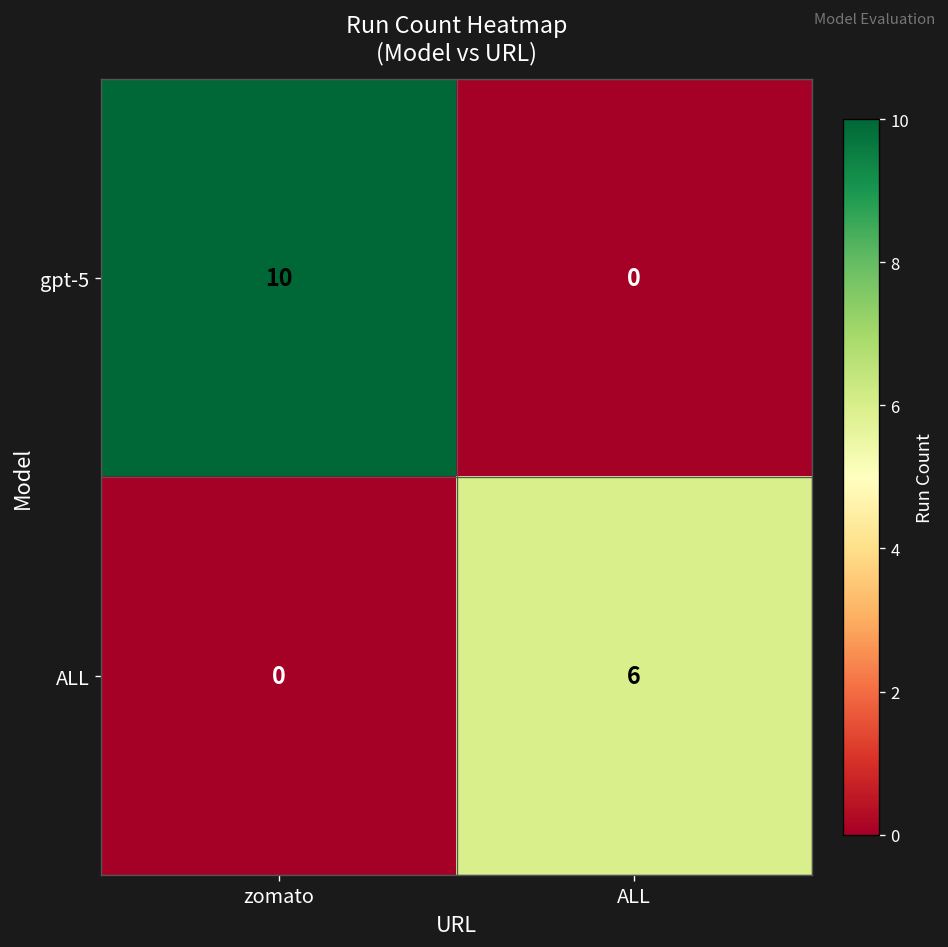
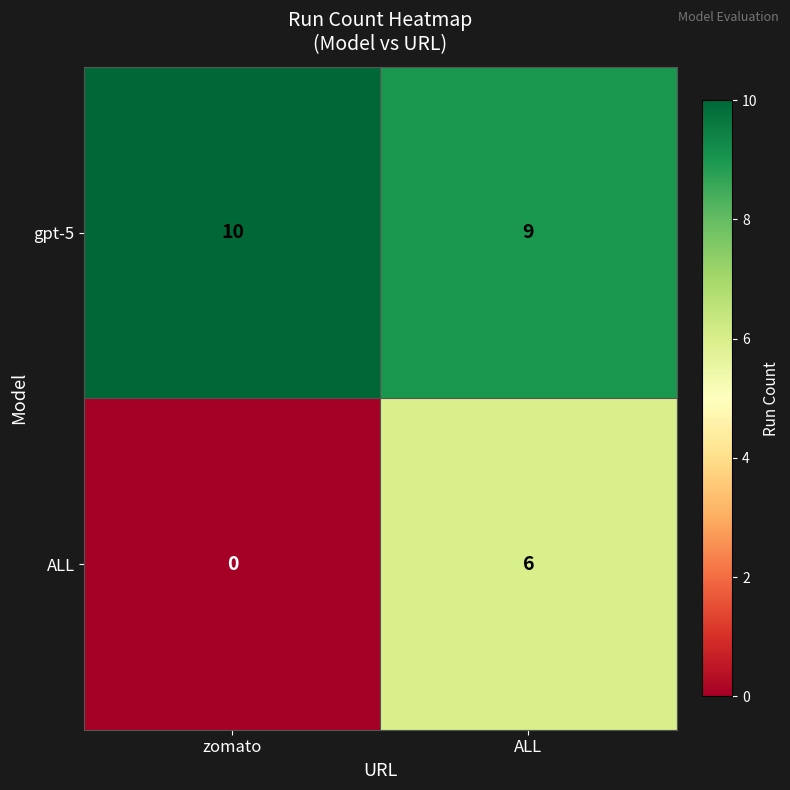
  {
    "gpt-5": {
      "zomato": 10,
-     "ALL": 0
+     "ALL": 9
    },
    "ALL": {
      "zomato": 0,
      "ALL": 6
    }
  }
